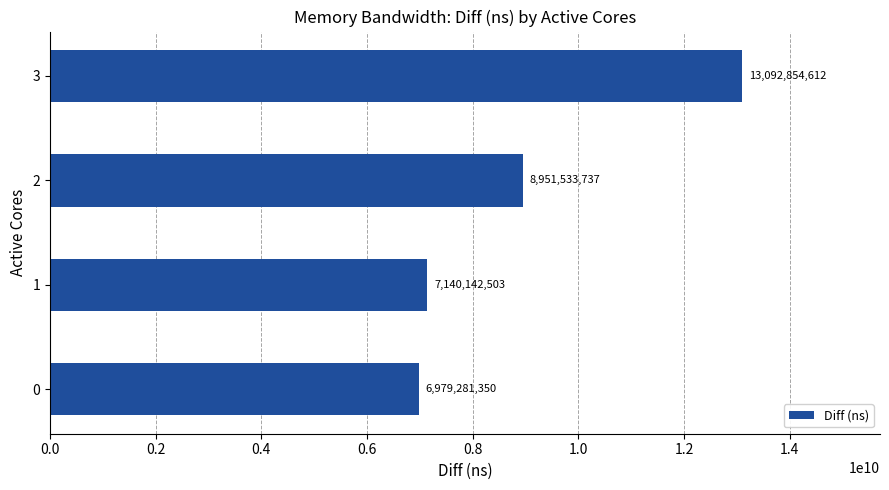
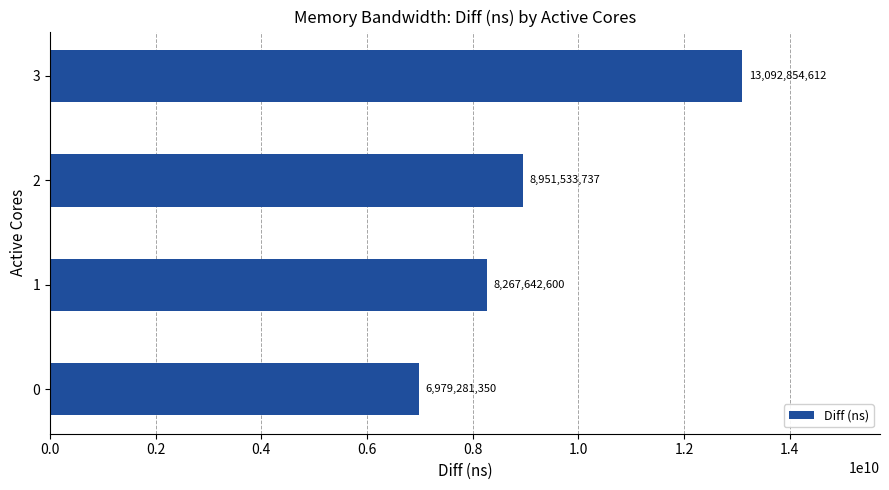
  {
    "3": "13,092,854,612",
    "2": "8,951,533,737",
-   "1": "7,140,142,503",
+   "1": "8,267,642,600",
    "0": "6,979,281,350"
  }
